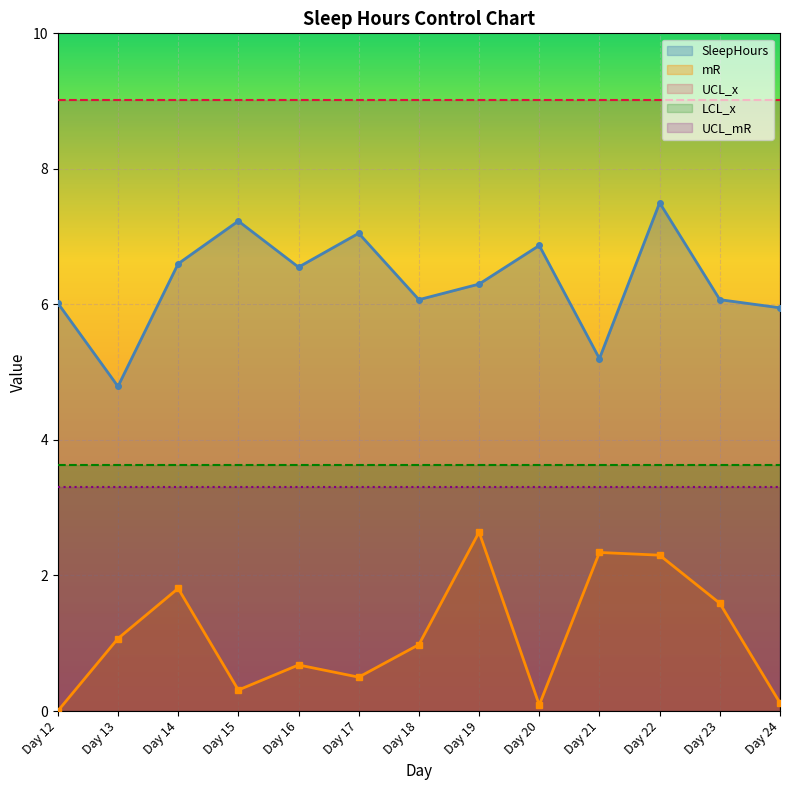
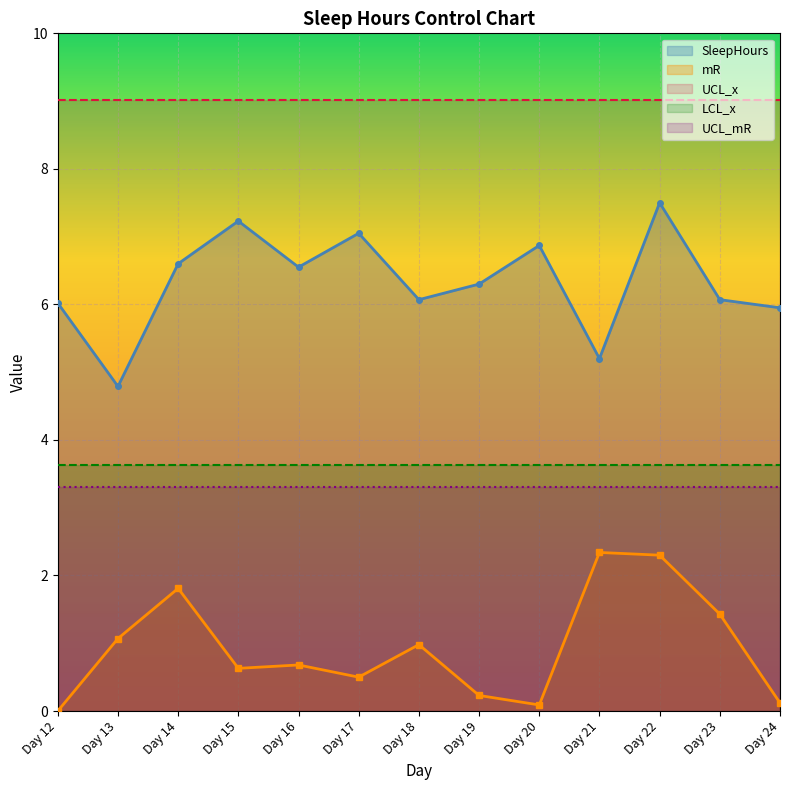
  {
    "mR": {
      "Day 12": 0.0,
      "Day 13": 1.1,
      "Day 14": 1.8,
-     "Day 15": 0.3,
+     "Day 15": 0.6,
      "Day 16": 0.7,
      "Day 17": 0.5,
      "Day 18": 1.0,
-     "Day 19": 2.6,
+     "Day 19": 0.2,
      "Day 20": 0.1,
      "Day 21": 2.3,
      "Day 22": 2.3,
-     "Day 23": 1.6,
+     "Day 23": 1.4,
      "Day 24": 0.1
    }
  }
